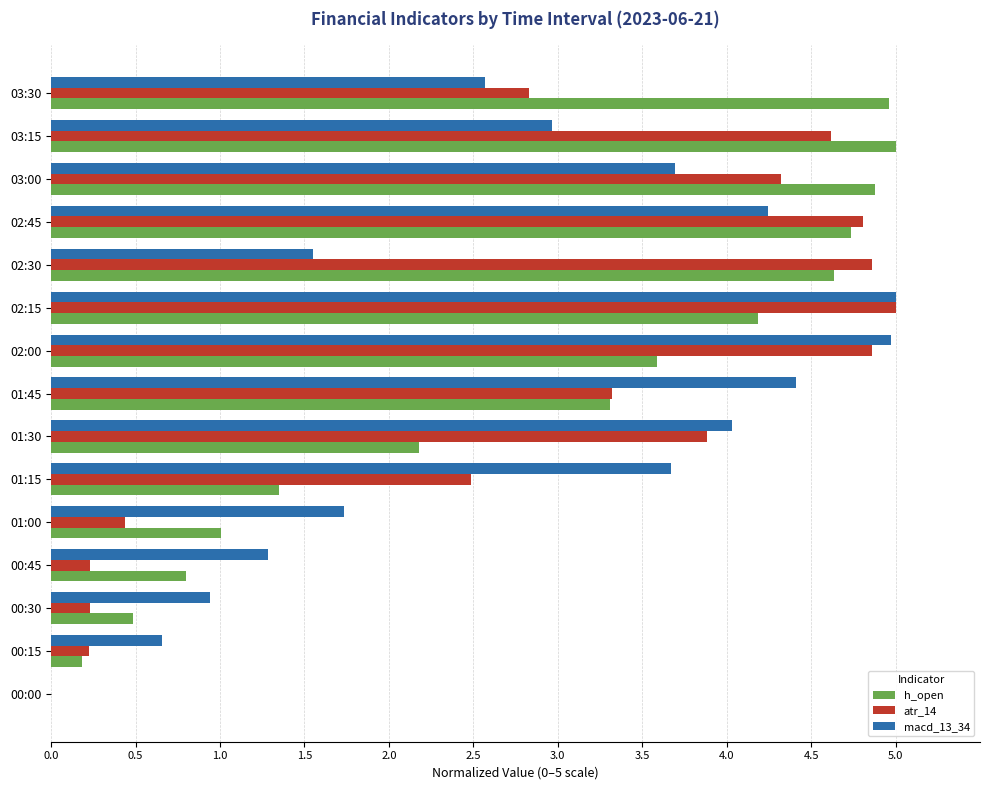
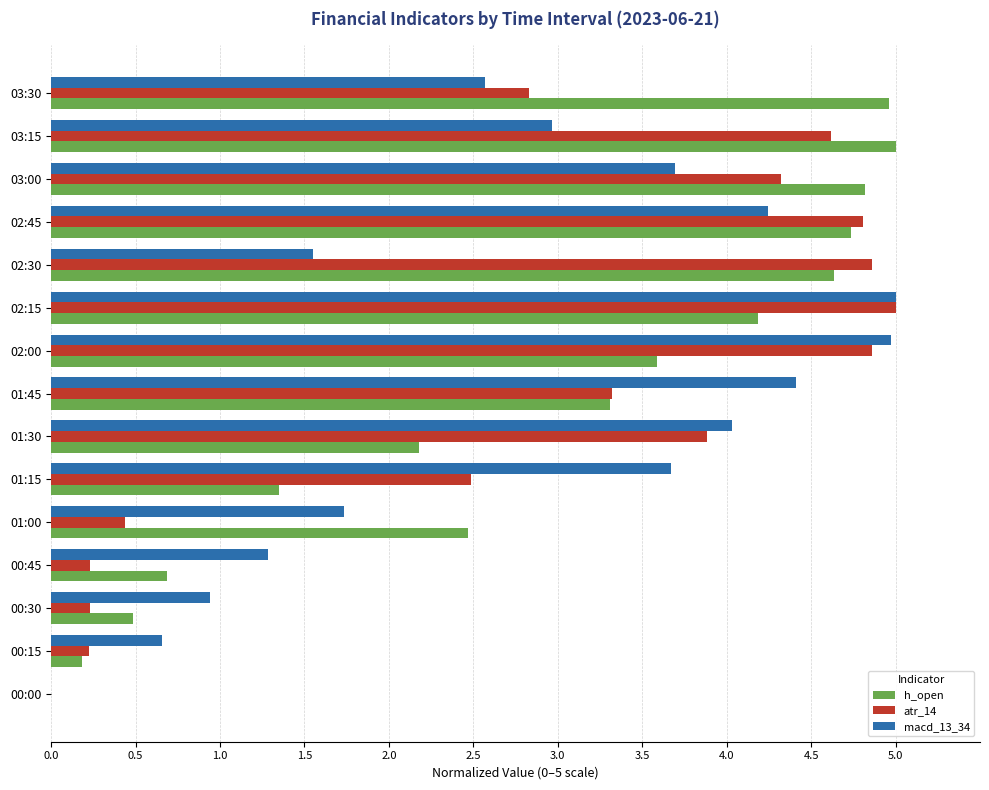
  {
    "h_open": {
      "03:30": 4.96,
      "03:15": 5.00,
-     "03:00": 4.88,
+     "03:00": 4.82,
      "02:45": 4.74,
      "02:30": 4.64,
      "02:15": 4.18,
      "02:00": 3.59,
      "01:45": 3.31,
      "01:30": 2.18,
      "01:15": 1.35,
-     "01:00": 1.01,
-     "00:45": 0.80,
+     "01:00": 2.47,
+     "00:45": 0.69,
      "00:30": 0.48,
      "00:15": 0.18,
      "00:00": 0.00
    },
    "atr_14": {
      "03:30": 2.83,
      "03:15": 4.62,
      "03:00": 4.32,
      "02:45": 4.80,
      "02:30": 4.86,
      "02:15": 5.00,
      "02:00": 4.86,
      "01:45": 3.32,
      "01:30": 3.88,
      "01:15": 2.49,
      "01:00": 0.44,
      "00:45": 0.23,
      "00:30": 0.23,
      "00:15": 0.22,
      "00:00": 0.00
    },
    "macd_13_34": {
      "03:30": 2.57,
      "03:15": 2.96,
      "03:00": 3.69,
      "02:45": 4.24,
      "02:30": 1.55,
      "02:15": 5.00,
      "02:00": 4.97,
      "01:45": 4.41,
      "01:30": 4.03,
      "01:15": 3.67,
      "01:00": 1.73,
      "00:45": 1.29,
      "00:30": 0.94,
      "00:15": 0.66,
      "00:00": 0.00
    }
  }
